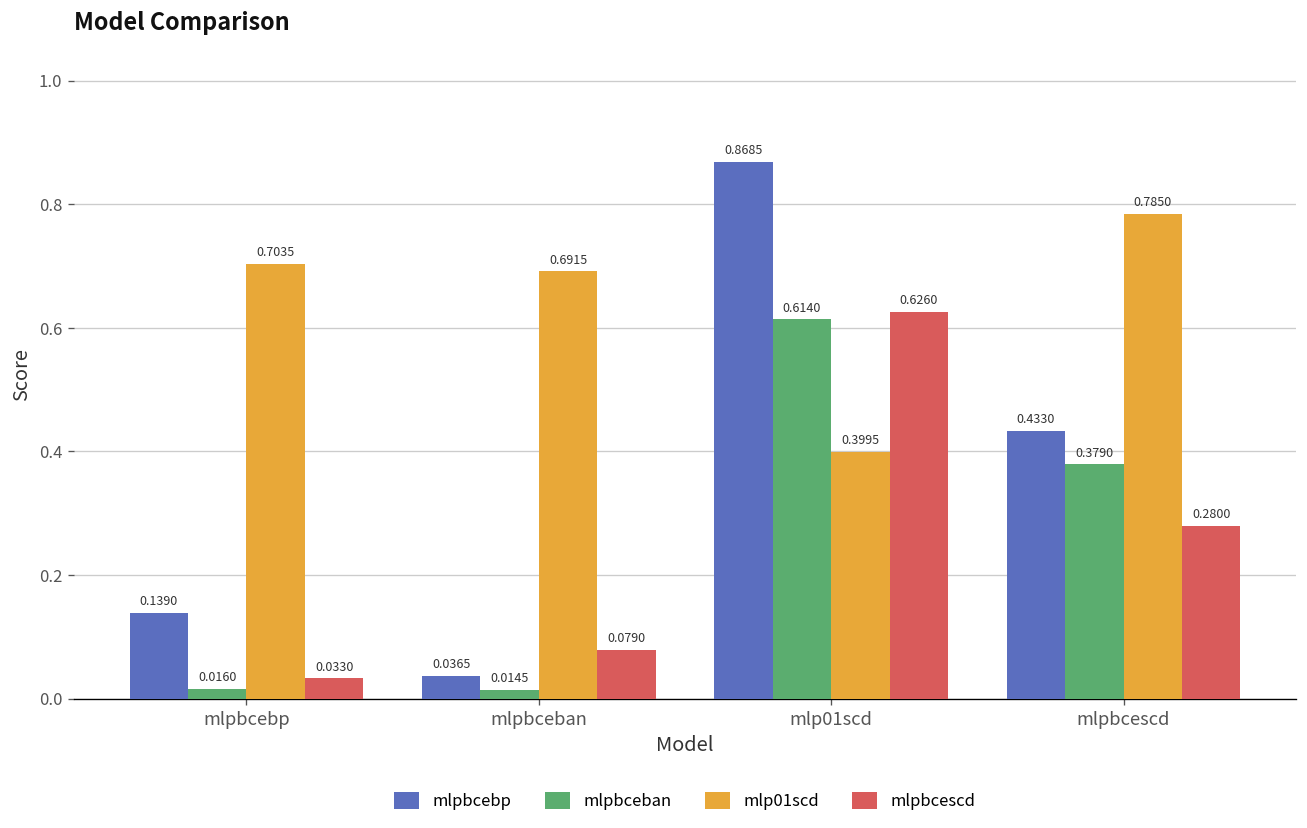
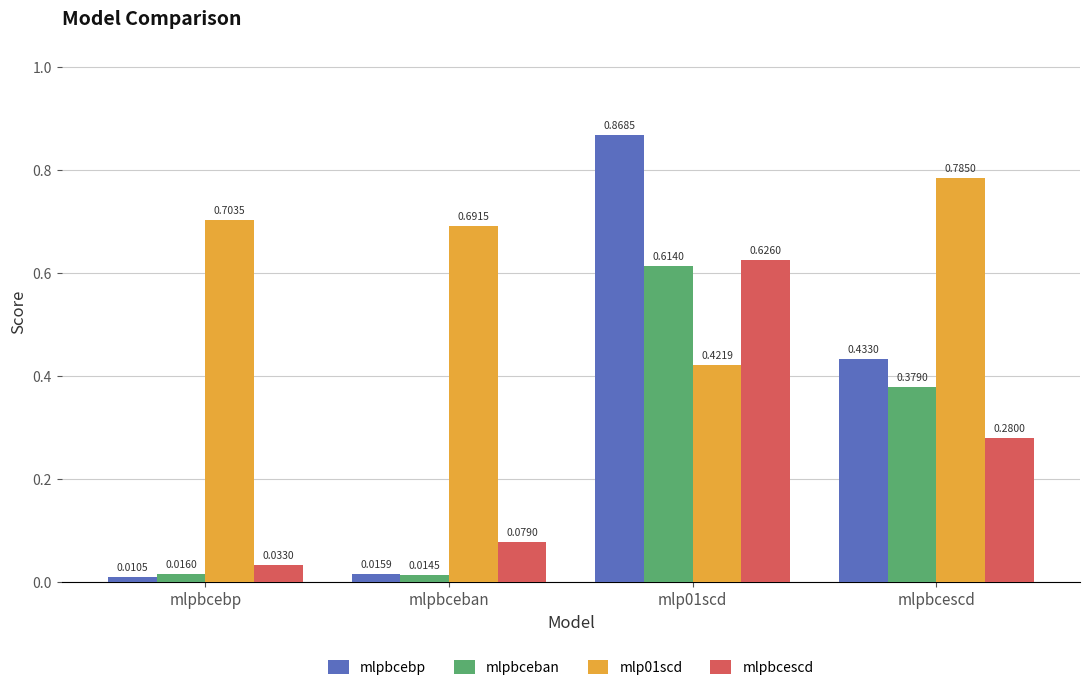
  {
    "mlpbcebp": {
-     "mlpbcebp": 0.1390,
-     "mlpbceban": 0.0365,
+     "mlpbcebp": 0.0105,
+     "mlpbceban": 0.0159,
      "mlp01scd": 0.8685,
      "mlpbcescd": 0.4330
    },
    "mlpbceban": {
      "mlpbcebp": 0.0160,
      "mlpbceban": 0.0145,
      "mlp01scd": 0.6140,
      "mlpbcescd": 0.3790
    },
    "mlp01scd": {
      "mlpbcebp": 0.7035,
      "mlpbceban": 0.6915,
-     "mlp01scd": 0.3995,
+     "mlp01scd": 0.4219,
      "mlpbcescd": 0.7850
    },
    "mlpbcescd": {
      "mlpbcebp": 0.0330,
      "mlpbceban": 0.0790,
      "mlp01scd": 0.6260,
      "mlpbcescd": 0.2800
    }
  }
